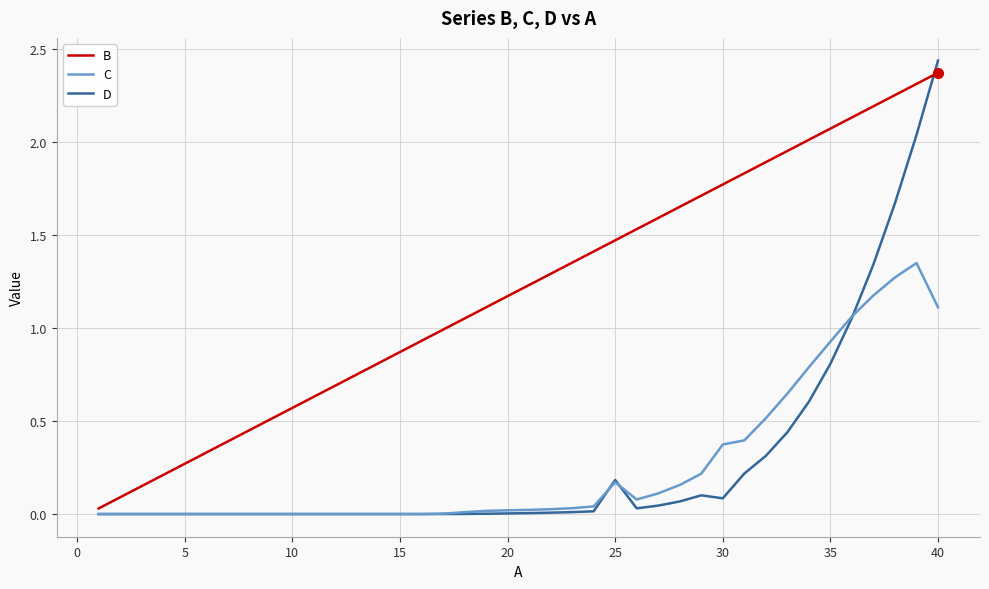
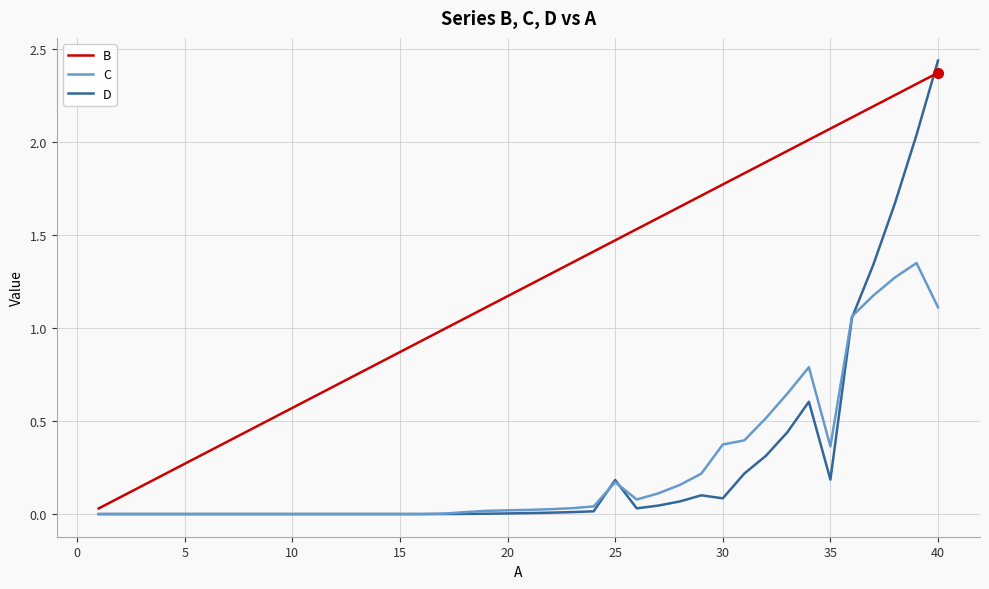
  {
    "C": {
      "20": 0.02,
      "30": 0.37,
-     "35": 0.93,
+     "35": 0.36,
      "40": 1.11
    },
    "D": {
      "20": 0.00,
      "30": 0.08,
-     "35": 0.81,
+     "35": 0.18,
      "40": 2.44
    }
  }
